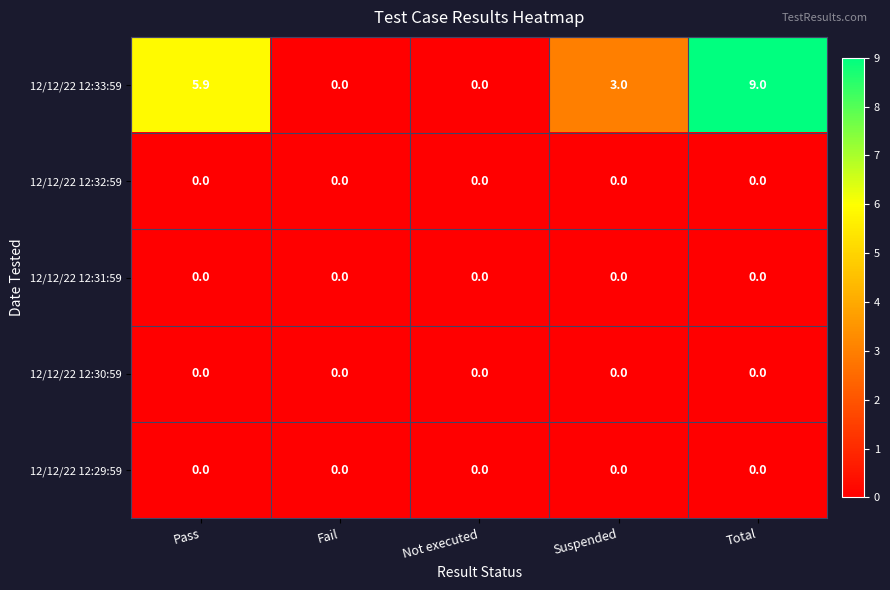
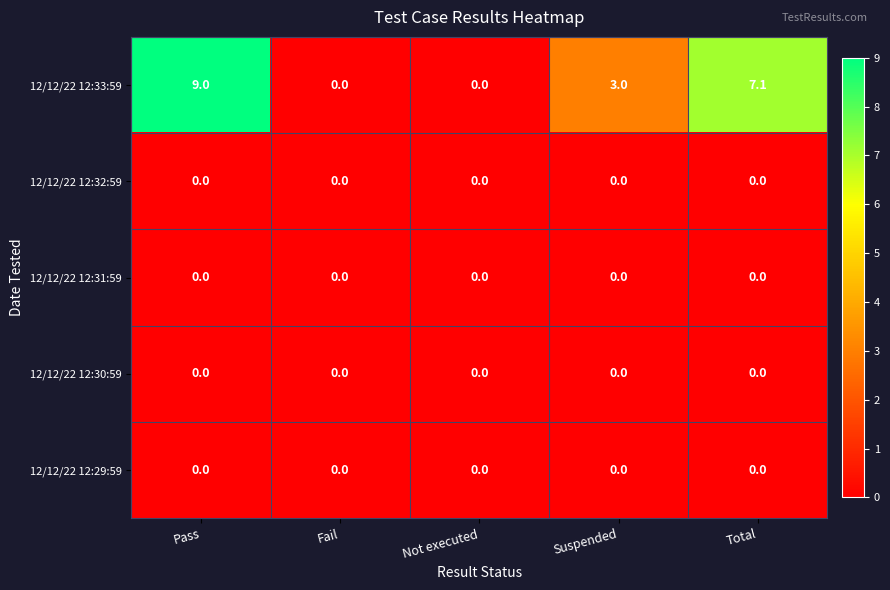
  {
    "12/12/22 12:33:59": {
-     "Pass": 5.9,
+     "Pass": 9.0,
      "Fail": 0.0,
      "Not executed": 0.0,
      "Suspended": 3.0,
-     "Total": 9.0
+     "Total": 7.1
    },
    "12/12/22 12:32:59": {
      "Pass": 0.0,
      "Fail": 0.0,
      "Not executed": 0.0,
      "Suspended": 0.0,
      "Total": 0.0
    },
    "12/12/22 12:31:59": {
      "Pass": 0.0,
      "Fail": 0.0,
      "Not executed": 0.0,
      "Suspended": 0.0,
      "Total": 0.0
    },
    "12/12/22 12:30:59": {
      "Pass": 0.0,
      "Fail": 0.0,
      "Not executed": 0.0,
      "Suspended": 0.0,
      "Total": 0.0
    },
    "12/12/22 12:29:59": {
      "Pass": 0.0,
      "Fail": 0.0,
      "Not executed": 0.0,
      "Suspended": 0.0,
      "Total": 0.0
    }
  }
